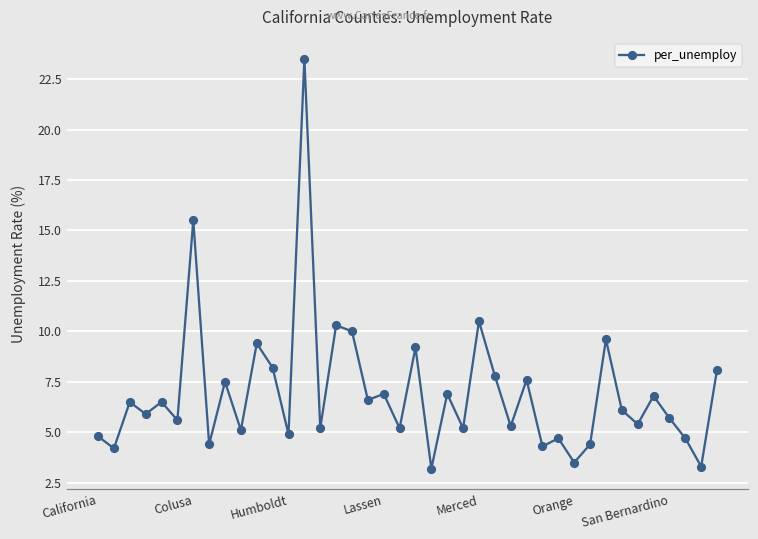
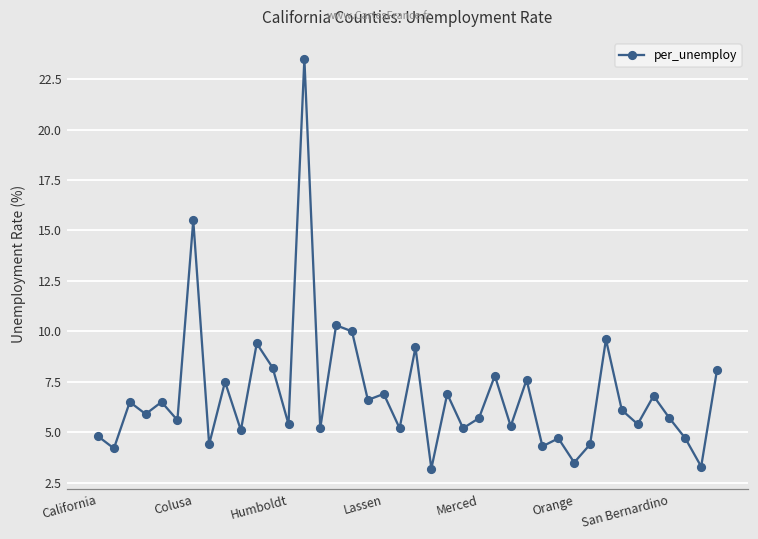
  {
    "California": 4.8,
    "Colusa": 15.5,
-   "Humboldt": 4.9,
+   "Humboldt": 5.4,
    "Lassen": 6.9,
-   "Merced": 10.5,
+   "Merced": 5.7,
    "Orange": 3.5,
    "San Bernardino": 5.7
  }
